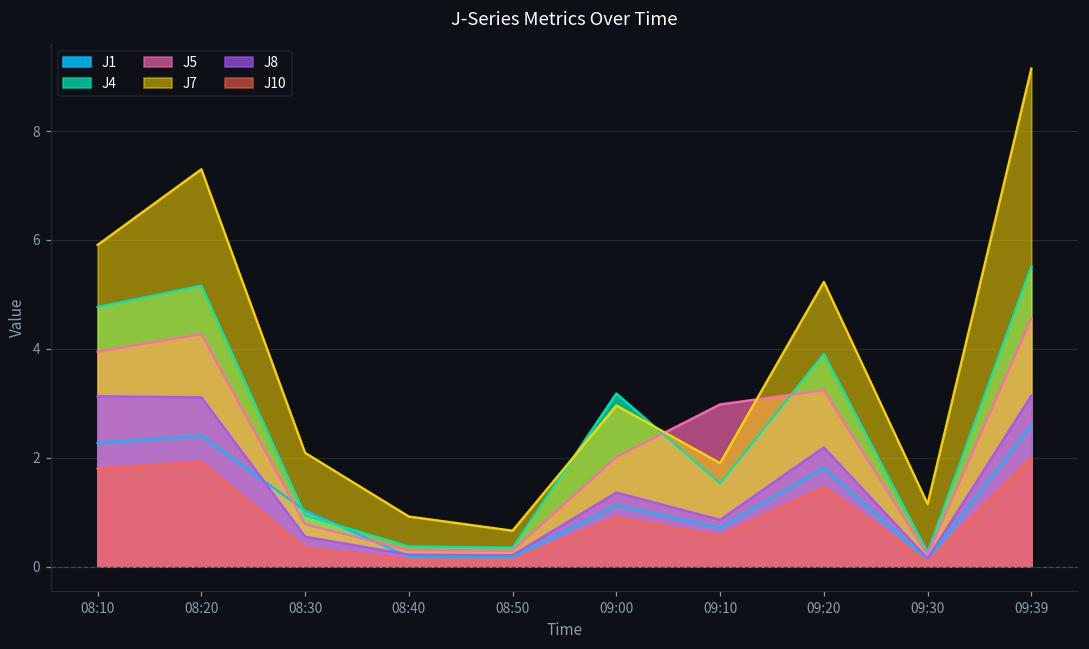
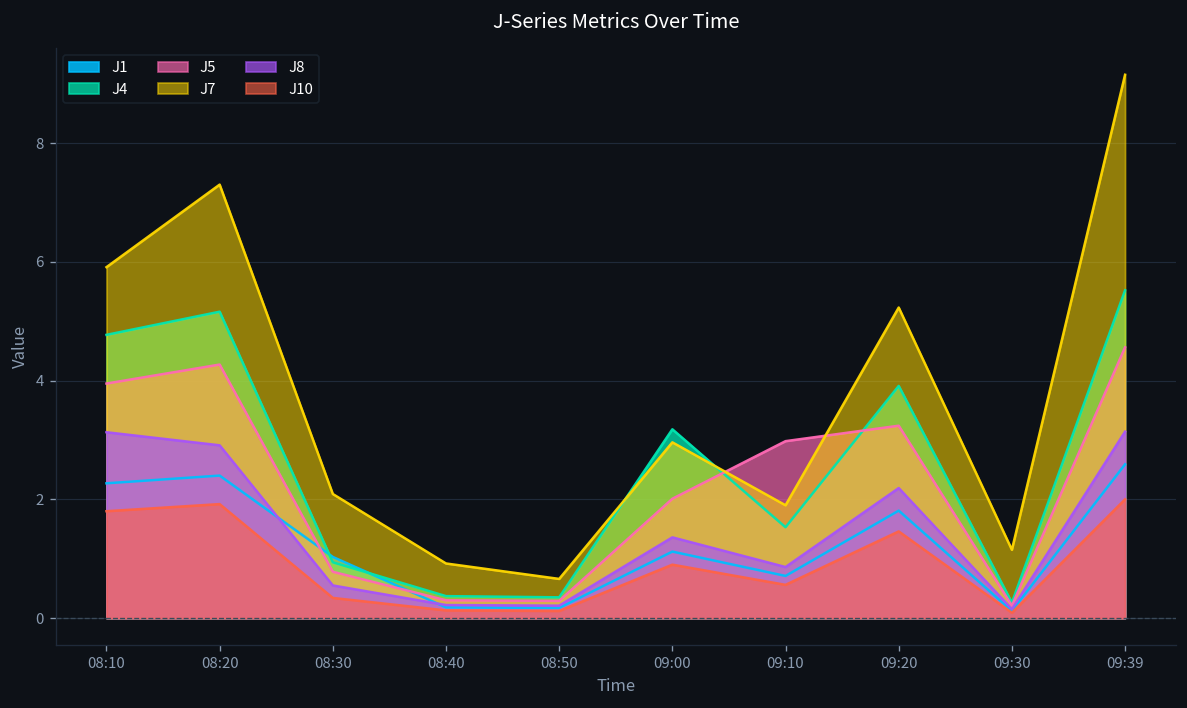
  {
    "J1": {
      "08:10": 2.3,
      "08:20": 2.4,
      "08:30": 1.0,
      "09:00": 1.1,
      "09:10": 0.7,
      "09:20": 1.8,
      "09:39": 2.6
    },
    "J4": {
      "08:10": 4.8,
      "08:20": 5.2,
      "08:30": 0.9,
      "08:40": 0.4,
      "08:50": 0.4,
      "09:00": 3.2,
      "09:10": 1.5,
      "09:20": 3.9,
      "09:39": 5.5
    },
    "J5": {
      "08:10": 4.0,
      "08:20": 4.3,
      "08:30": 0.8,
      "08:40": 0.3,
      "08:50": 0.3,
      "09:00": 2.0,
      "09:10": 3.0,
      "09:20": 3.2,
      "09:39": 4.6
    },
    "J7": {
      "08:10": 5.9,
      "08:20": 7.3,
      "08:30": 2.1,
      "08:40": 0.9,
      "08:50": 0.7,
      "09:00": 3.0,
      "09:10": 1.9,
      "09:20": 5.2,
      "09:30": 1.2,
      "09:39": 9.2
    },
    "J8": {
      "08:10": 3.1,
-     "08:20": 3.1,
+     "08:20": 2.9,
      "08:30": 0.6,
      "09:00": 1.4,
      "09:10": 0.9,
      "09:20": 2.2,
      "09:39": 3.1
    },
    "J10": {
      "08:10": 1.8,
      "08:20": 1.9,
      "08:30": 0.3,
      "09:00": 0.9,
      "09:10": 0.6,
      "09:20": 1.5,
      "09:39": 2.0
    }
  }
